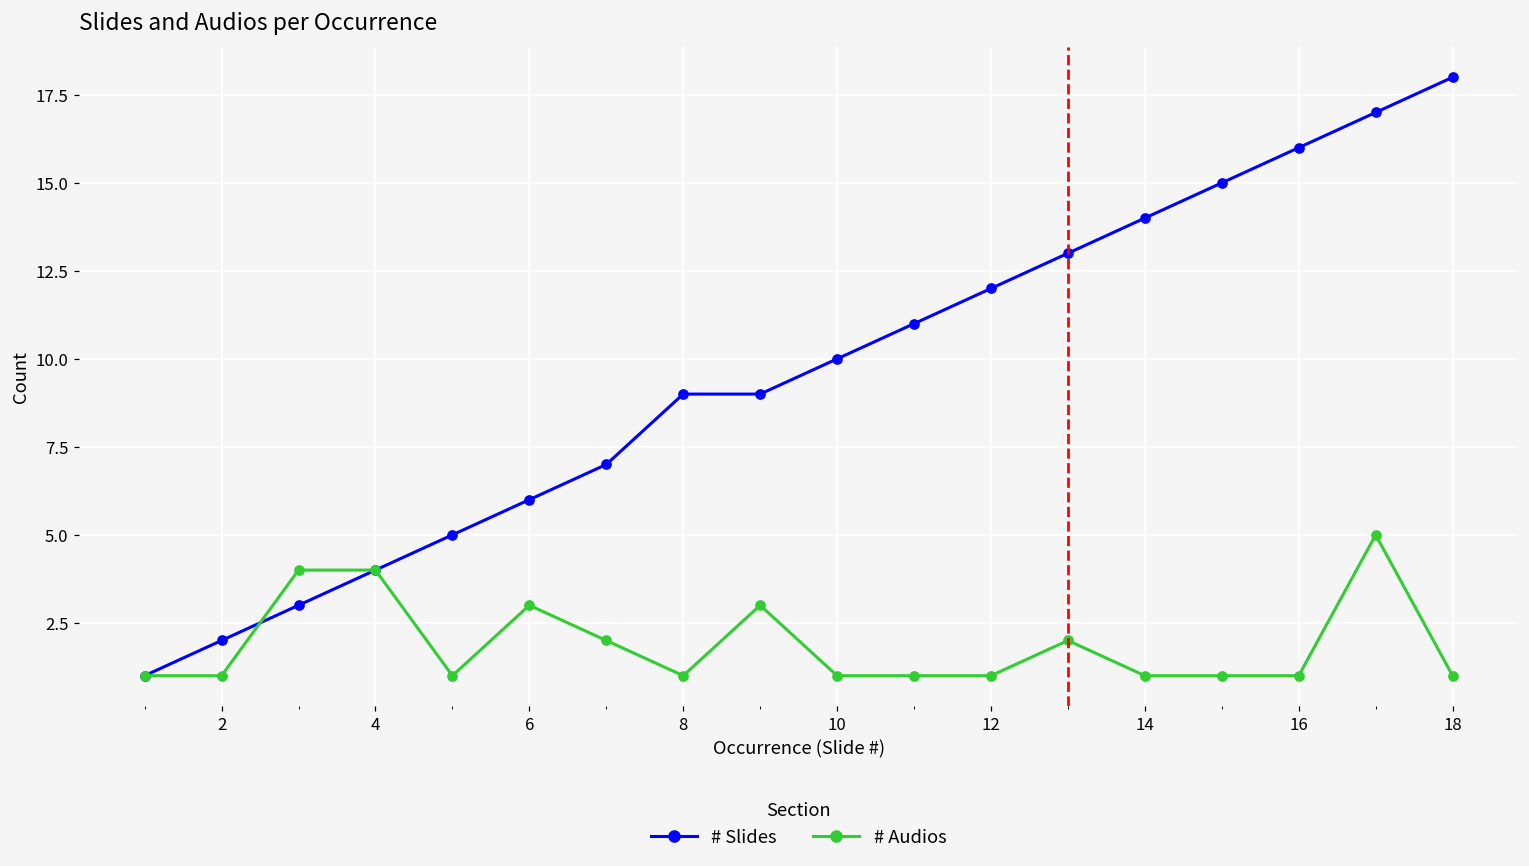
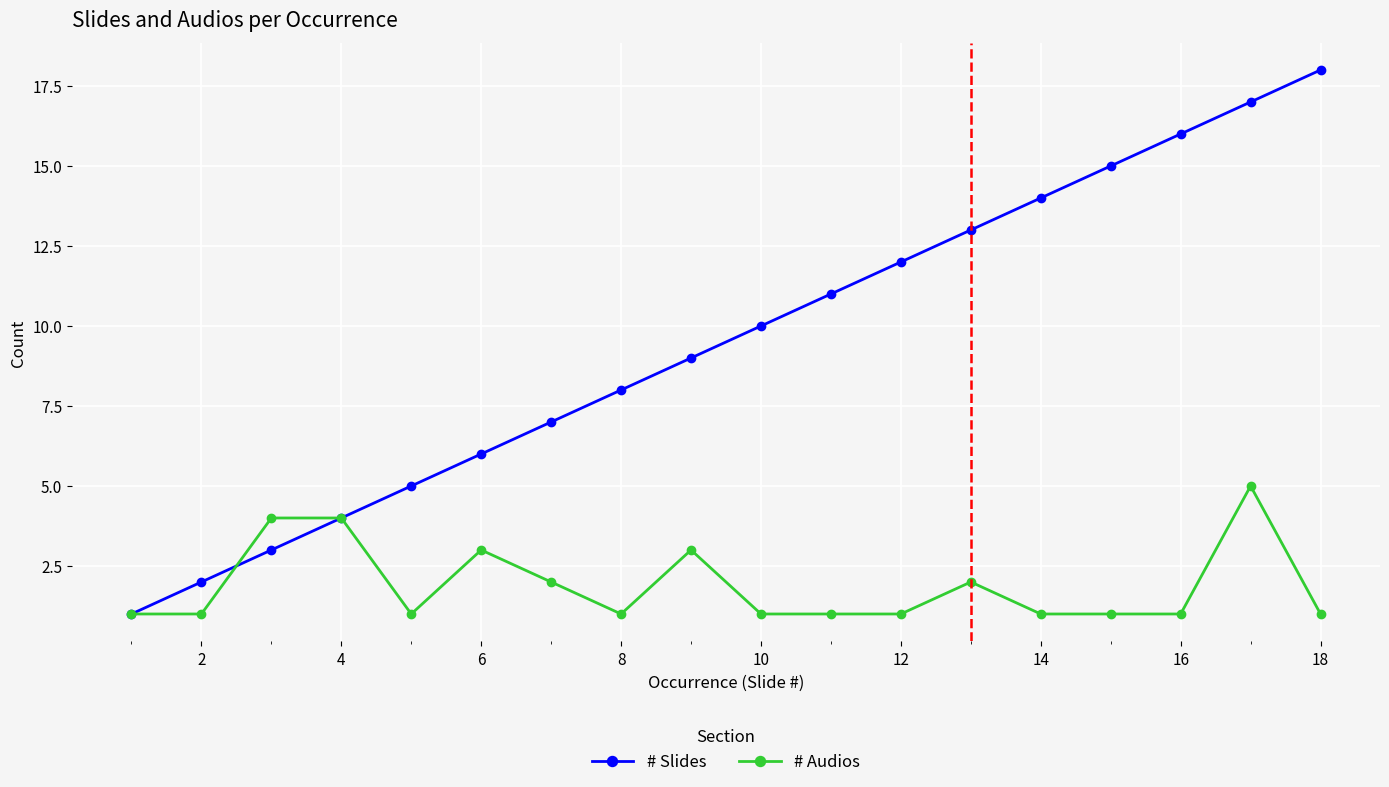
  {
    "# Slides": {
      "2": 2,
      "6": 6,
-     "8": 9,
+     "8": 8,
      "10": 10,
      "12": 12,
      "14": 14,
      "16": 16,
      "18": 18
    },
    "# Audios": {
      "2": 1,
      "6": 3,
      "8": 1,
      "10": 1,
      "12": 1,
      "14": 1,
      "16": 1,
      "18": 1
    }
  }
